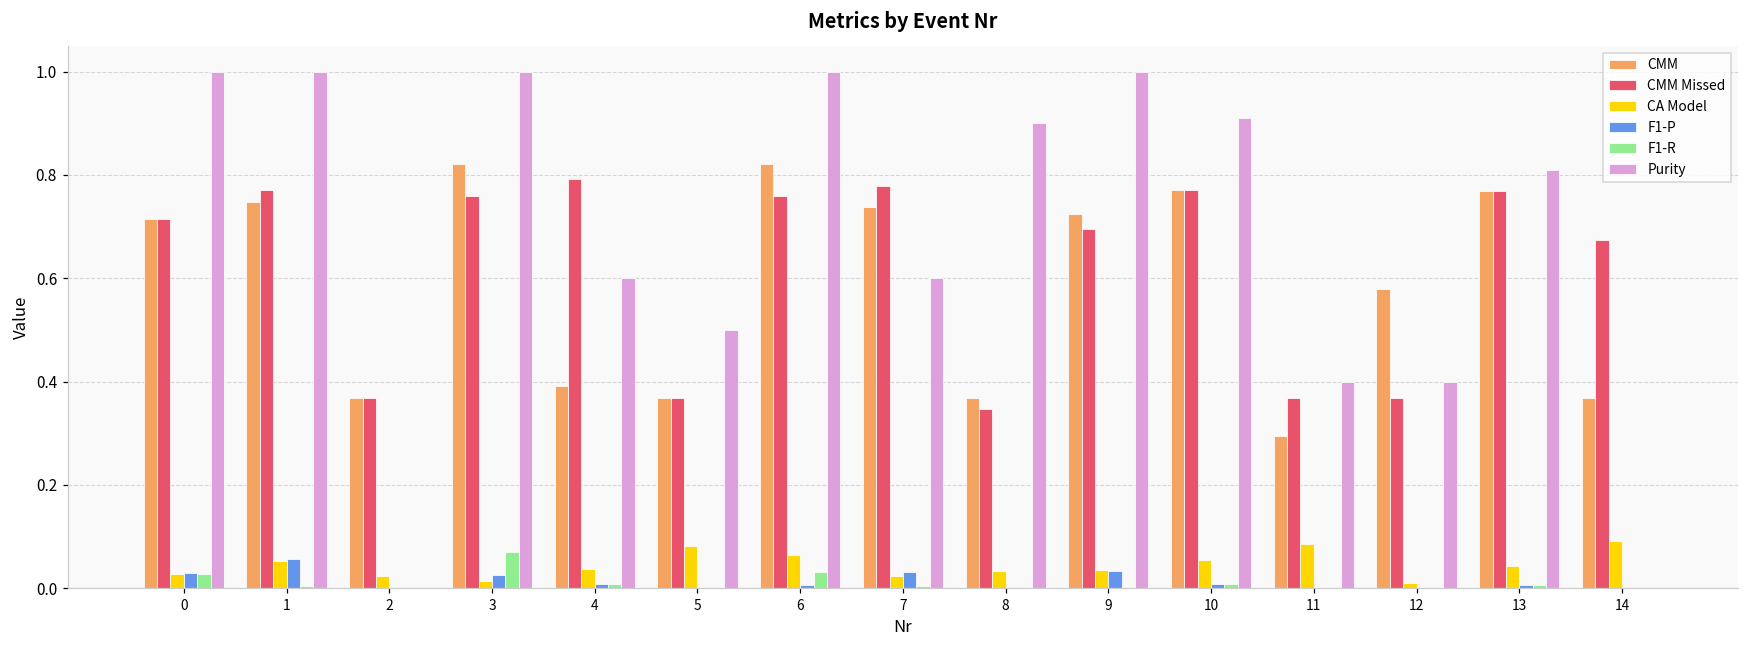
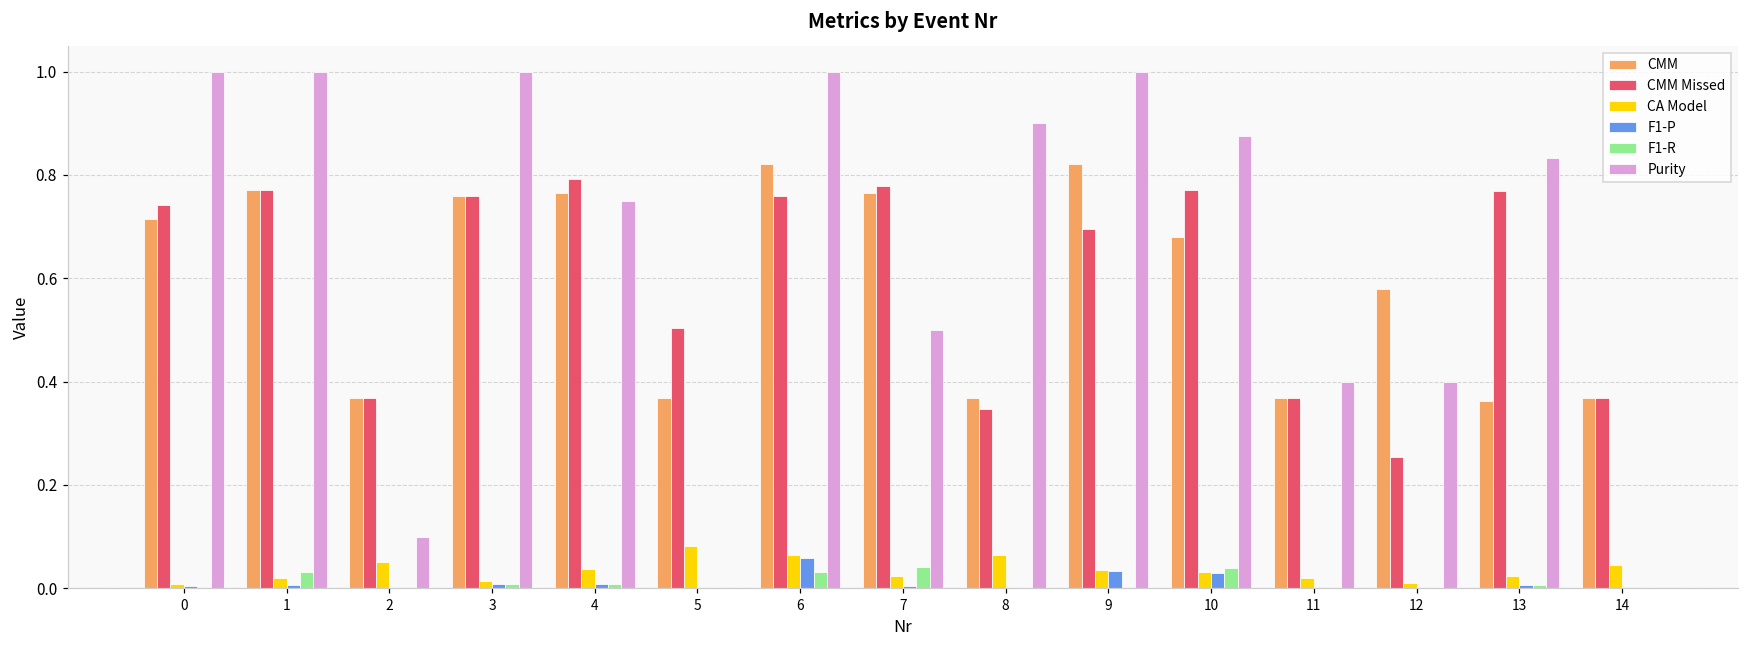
  {
    "CMM": {
      "0": 0.71,
-     "1": 0.75,
+     "1": 0.77,
      "2": 0.37,
-     "3": 0.82,
-     "4": 0.39,
+     "3": 0.76,
+     "4": 0.76,
      "5": 0.37,
      "6": 0.82,
-     "7": 0.74,
+     "7": 0.77,
      "8": 0.37,
-     "9": 0.72,
-     "10": 0.77,
-     "11": 0.30,
+     "9": 0.82,
+     "10": 0.68,
+     "11": 0.37,
      "12": 0.58,
-     "13": 0.77,
+     "13": 0.36,
      "14": 0.37
    },
    "CMM Missed": {
-     "0": 0.71,
+     "0": 0.74,
      "1": 0.77,
      "2": 0.37,
      "3": 0.76,
      "4": 0.79,
-     "5": 0.37,
+     "5": 0.50,
      "6": 0.76,
      "7": 0.78,
      "8": 0.35,
      "9": 0.70,
      "10": 0.77,
      "11": 0.37,
-     "12": 0.37,
+     "12": 0.25,
      "13": 0.77,
-     "14": 0.67
+     "14": 0.37
    },
    "CA Model": {
-     "0": 0.03,
-     "1": 0.05,
-     "2": 0.02,
+     "0": 0.01,
+     "1": 0.02,
+     "2": 0.05,
      "3": 0.01,
      "4": 0.04,
      "5": 0.08,
      "6": 0.06,
      "7": 0.02,
-     "8": 0.03,
+     "8": 0.06,
      "9": 0.04,
-     "10": 0.05,
-     "11": 0.09,
+     "10": 0.03,
+     "11": 0.02,
      "12": 0.01,
-     "13": 0.04,
-     "14": 0.09
+     "13": 0.02,
+     "14": 0.05
    },
    "F1-P": {
-     "0": 0.03,
-     "1": 0.06,
+     "0": 0.00,
+     "1": 0.01,
      "2": 0.00,
-     "3": 0.03,
+     "3": 0.01,
      "4": 0.01,
      "5": 0.00,
-     "6": 0.01,
-     "7": 0.03,
+     "6": 0.06,
+     "7": 0.00,
      "8": 0.00,
      "9": 0.03,
-     "10": 0.01,
+     "10": 0.03,
      "11": 0.00,
      "12": 0.00,
      "13": 0.01,
      "14": 0.00
    },
    "F1-R": {
-     "0": 0.03,
-     "1": 0.00,
+     "0": 0.00,
+     "1": 0.03,
      "2": 0.00,
-     "3": 0.07,
+     "3": 0.01,
      "4": 0.01,
      "5": 0.00,
      "6": 0.03,
-     "7": 0.00,
+     "7": 0.04,
      "8": 0.00,
-     "10": 0.01,
+     "10": 0.04,
      "11": 0.00,
      "12": 0.00,
      "13": 0.01,
      "14": 0.00
    },
    "Purity": {
      "0": 1.00,
      "1": 1.00,
-     "2": 0.0,
+     "2": 0.1,
      "3": 1.00,
-     "4": 0.60,
-     "5": 0.5,
+     "4": 0.75,
+     "5": 0.0,
      "6": 1.00,
-     "7": 0.6,
+     "7": 0.5,
      "8": 0.90,
      "9": 1.00,
-     "10": 0.91,
+     "10": 0.88,
      "11": 0.40,
      "12": 0.40,
-     "13": 0.81,
+     "13": 0.83,
      "14": 0.00
    }
  }
